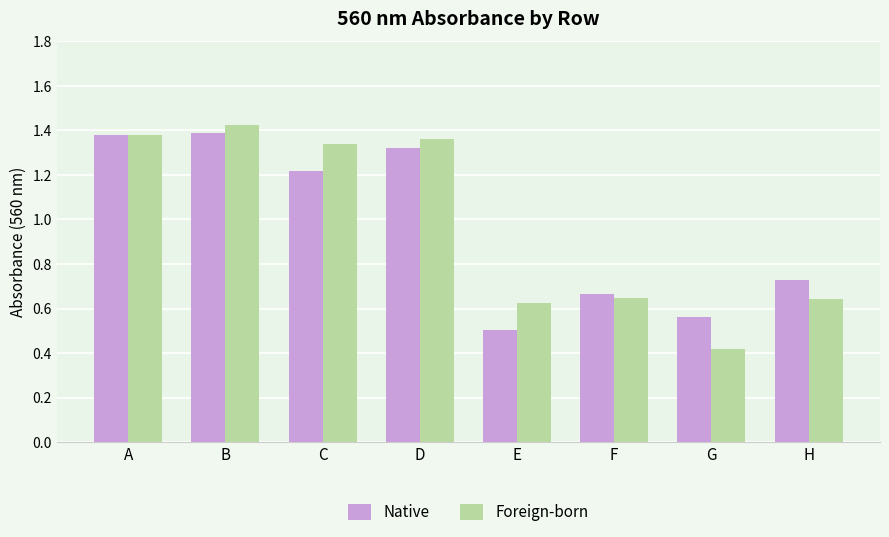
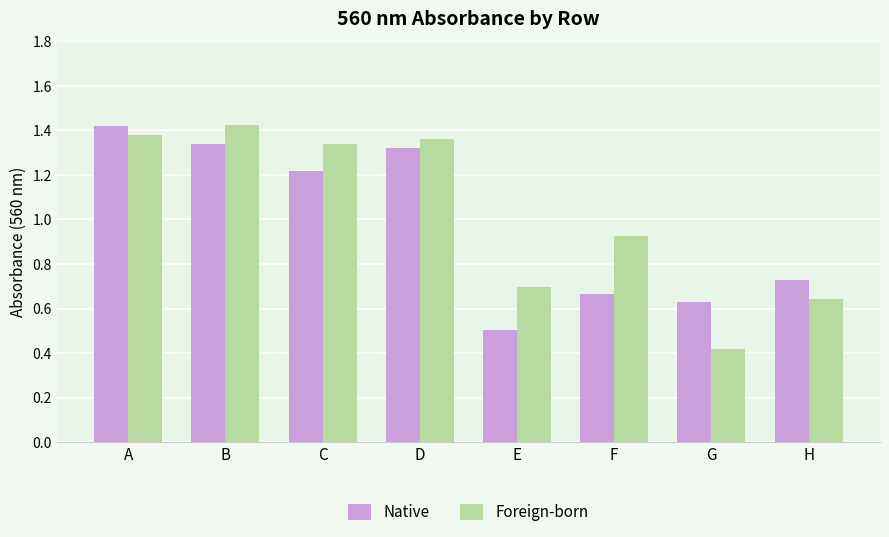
  {
    "Native": {
-     "A": 1.38,
-     "B": 1.39,
+     "A": 1.42,
+     "B": 1.34,
      "C": 1.22,
      "D": 1.32,
      "E": 0.50,
      "F": 0.67,
-     "G": 0.56,
+     "G": 0.63,
      "H": 0.73
    },
    "Foreign-born": {
      "A": 1.38,
      "B": 1.43,
      "C": 1.34,
      "D": 1.36,
-     "E": 0.63,
-     "F": 0.65,
+     "E": 0.70,
+     "F": 0.93,
      "G": 0.42,
      "H": 0.64
    }
  }
